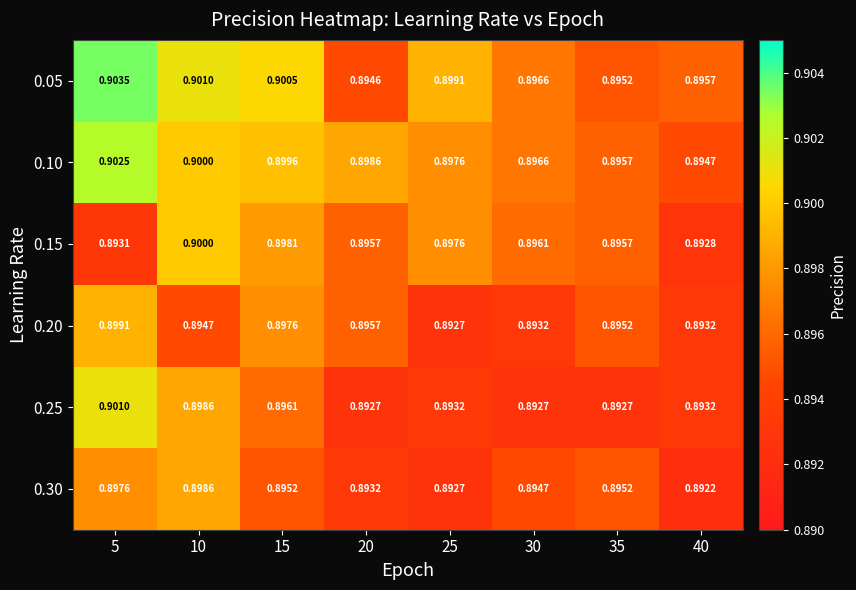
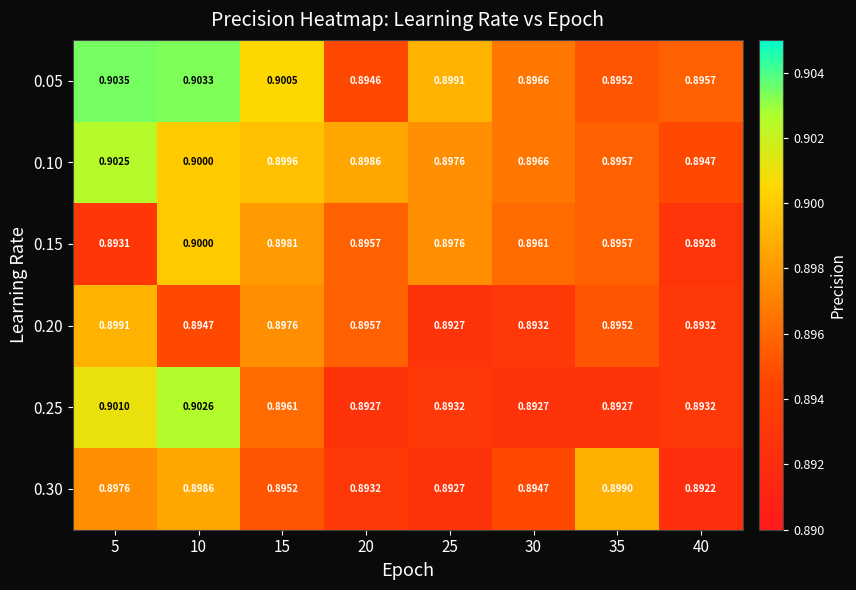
  {
    "0.05": {
      "5": 0.9035,
-     "10": 0.9010,
+     "10": 0.9033,
      "15": 0.9005,
      "20": 0.8946,
      "25": 0.8991,
      "30": 0.8966,
      "35": 0.8952,
      "40": 0.8957
    },
    "0.10": {
      "5": 0.9025,
      "10": 0.9000,
      "15": 0.8996,
      "20": 0.8986,
      "25": 0.8976,
      "30": 0.8966,
      "35": 0.8957,
      "40": 0.8947
    },
    "0.15": {
      "5": 0.8931,
      "10": 0.9000,
      "15": 0.8981,
      "20": 0.8957,
      "25": 0.8976,
      "30": 0.8961,
      "35": 0.8957,
      "40": 0.8928
    },
    "0.20": {
      "5": 0.8991,
      "10": 0.8947,
      "15": 0.8976,
      "20": 0.8957,
      "25": 0.8927,
      "30": 0.8932,
      "35": 0.8952,
      "40": 0.8932
    },
    "0.25": {
      "5": 0.9010,
-     "10": 0.8986,
+     "10": 0.9026,
      "15": 0.8961,
      "20": 0.8927,
      "25": 0.8932,
      "30": 0.8927,
      "35": 0.8927,
      "40": 0.8932
    },
    "0.30": {
      "5": 0.8976,
      "10": 0.8986,
      "15": 0.8952,
      "20": 0.8932,
      "25": 0.8927,
      "30": 0.8947,
-     "35": 0.8952,
+     "35": 0.8990,
      "40": 0.8922
    }
  }
